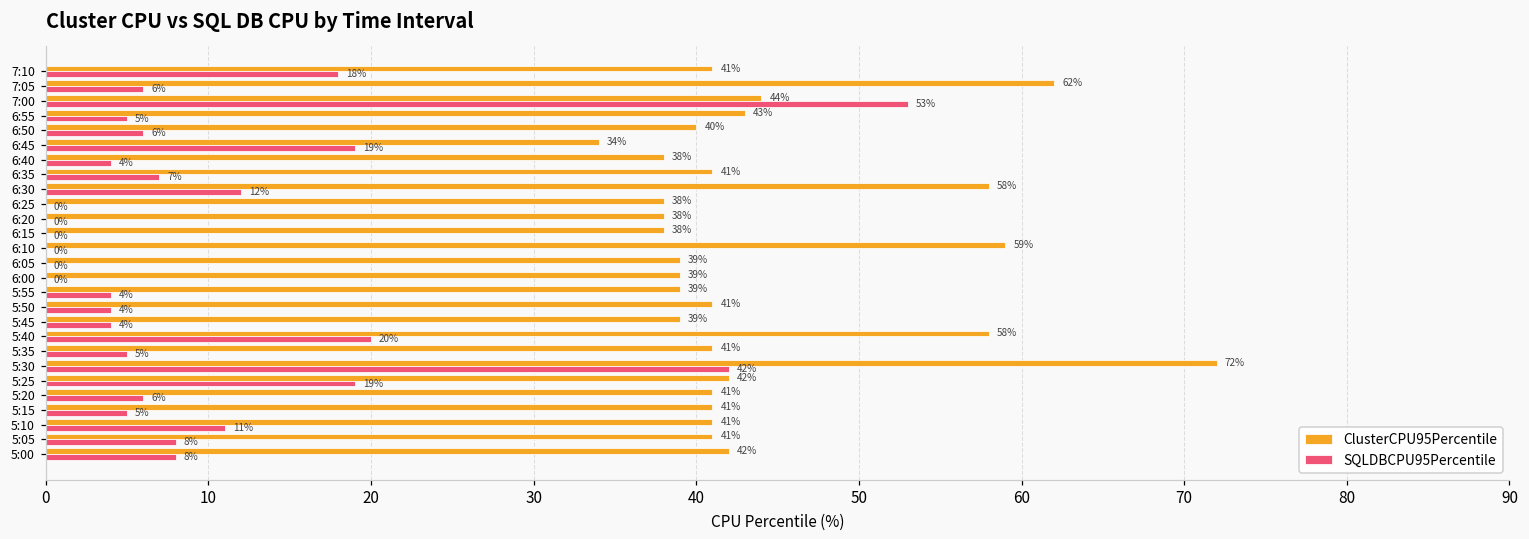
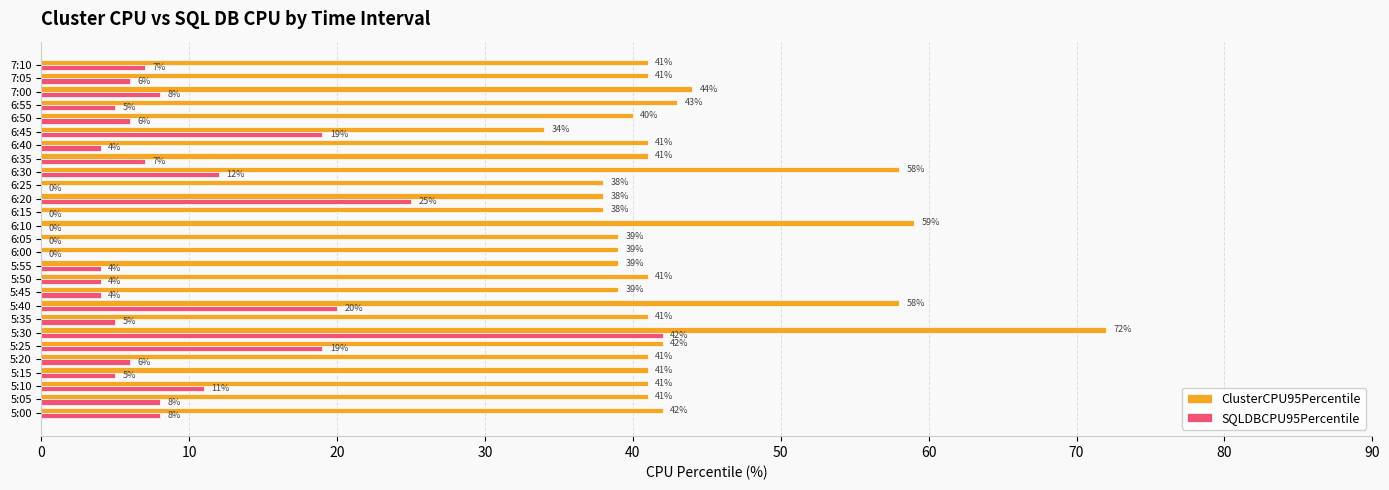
  {
    "ClusterCPU95Percentile": {
      "7:10": "41%",
-     "7:05": "62%",
+     "7:05": "41%",
      "7:00": "44%",
      "6:55": "43%",
      "6:50": "40%",
      "6:45": "34%",
-     "6:40": "38%",
+     "6:40": "41%",
      "6:35": "41%",
      "6:30": "58%",
      "6:25": "38%",
      "6:20": "38%",
      "6:15": "38%",
      "6:10": "59%",
      "6:05": "39%",
      "6:00": "39%",
      "5:55": "39%",
      "5:50": "41%",
      "5:45": "39%",
      "5:40": "58%",
      "5:35": "41%",
      "5:30": "72%",
      "5:25": "42%",
      "5:20": "41%",
      "5:15": "41%",
      "5:10": "41%",
      "5:05": "41%",
      "5:00": "42%"
    },
    "SQLDBCPU95Percentile": {
-     "7:10": "18%",
+     "7:10": "7%",
      "7:05": "6%",
-     "7:00": "53%",
+     "7:00": "8%",
      "6:55": "5%",
      "6:50": "6%",
      "6:45": "19%",
      "6:40": "4%",
      "6:35": "7%",
      "6:30": "12%",
      "6:25": "0%",
-     "6:20": "0%",
+     "6:20": "25%",
      "6:15": "0%",
      "6:10": "0%",
      "6:05": "0%",
      "6:00": "0%",
      "5:55": "4%",
      "5:50": "4%",
      "5:45": "4%",
      "5:40": "20%",
      "5:35": "5%",
      "5:30": "42%",
      "5:25": "19%",
      "5:20": "6%",
      "5:15": "5%",
      "5:10": "11%",
      "5:05": "8%",
      "5:00": "8%"
    }
  }
